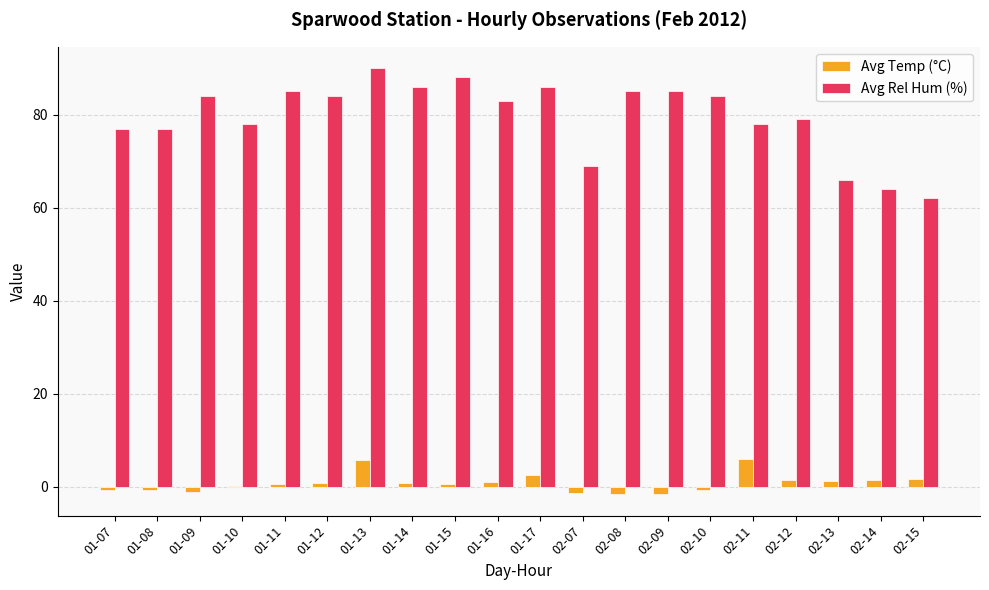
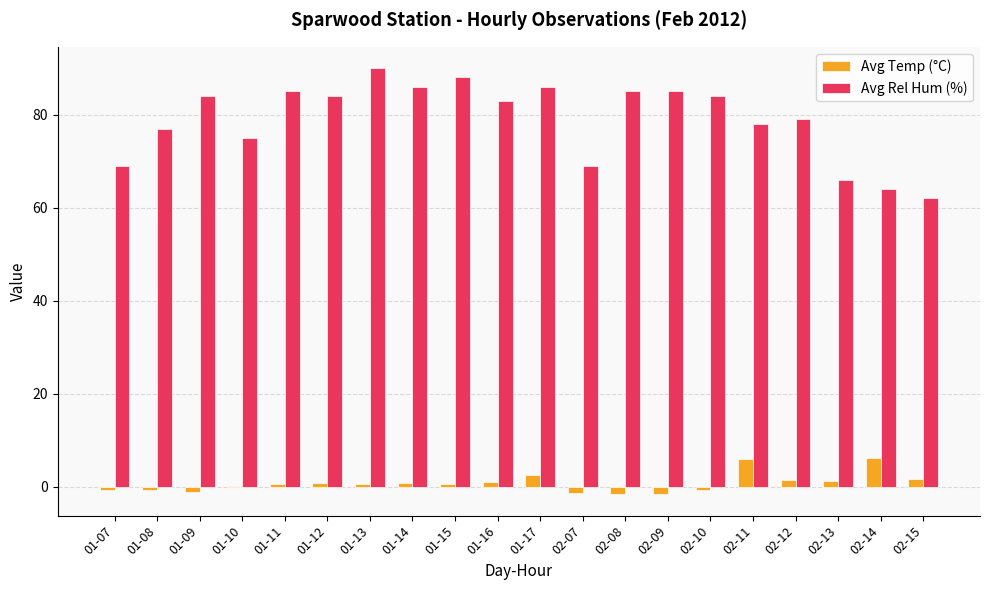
  {
    "Avg Temp (°C)": {
      "01-07": -1,
      "01-08": -1,
      "01-09": -1,
      "01-11": 1,
      "01-12": 1,
-     "01-13": 6,
+     "01-13": 1,
      "01-14": 1,
      "01-15": 1,
      "01-16": 1,
      "01-17": 3,
      "02-07": -1,
      "02-08": -2,
      "02-09": -2,
      "02-10": -1,
      "02-11": 6,
      "02-12": 1,
      "02-13": 1,
-     "02-14": 1,
+     "02-14": 6,
      "02-15": 2
    },
    "Avg Rel Hum (%)": {
-     "01-07": 77,
+     "01-07": 69,
      "01-08": 77,
      "01-09": 84,
-     "01-10": 78,
+     "01-10": 75,
      "01-11": 85,
      "01-12": 84,
      "01-13": 90,
      "01-14": 86,
      "01-15": 88,
      "01-16": 83,
      "01-17": 86,
      "02-07": 69,
      "02-08": 85,
      "02-09": 85,
      "02-10": 84,
      "02-11": 78,
      "02-12": 79,
      "02-13": 66,
      "02-14": 64,
      "02-15": 62
    }
  }
